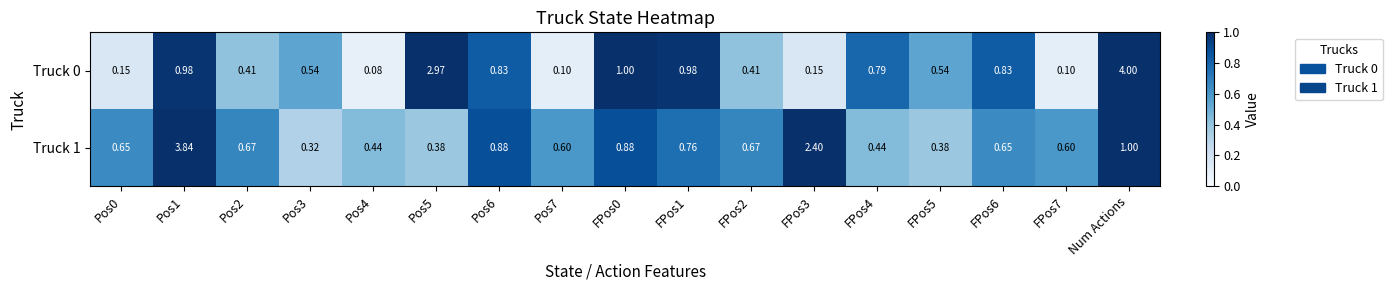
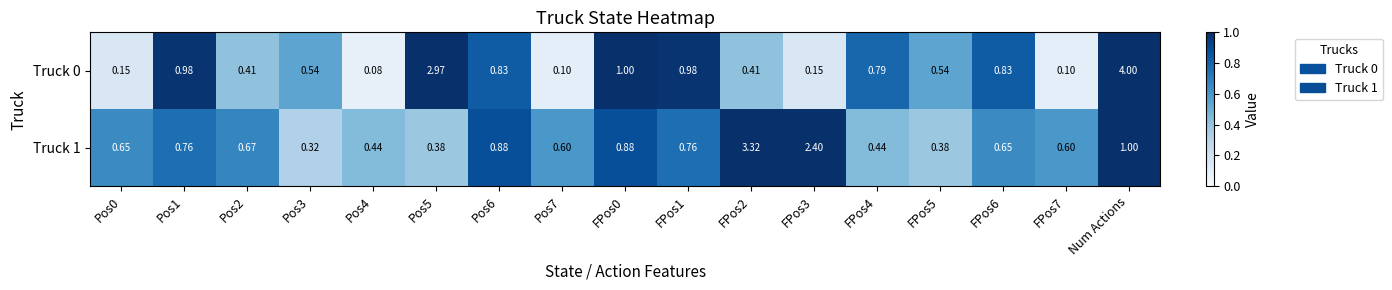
  {
    "Truck 0": {
      "Pos0": 0.15,
      "Pos1": 0.98,
      "Pos2": 0.41,
      "Pos3": 0.54,
      "Pos4": 0.08,
      "Pos5": 2.97,
      "Pos6": 0.83,
      "Pos7": 0.10,
      "FPos0": 1.00,
      "FPos1": 0.98,
      "FPos2": 0.41,
      "FPos3": 0.15,
      "FPos4": 0.79,
      "FPos5": 0.54,
      "FPos6": 0.83,
      "FPos7": 0.10,
      "Num Actions": 4.00
    },
    "Truck 1": {
      "Pos0": 0.65,
-     "Pos1": 3.84,
+     "Pos1": 0.76,
      "Pos2": 0.67,
      "Pos3": 0.32,
      "Pos4": 0.44,
      "Pos5": 0.38,
      "Pos6": 0.88,
      "Pos7": 0.60,
      "FPos0": 0.88,
      "FPos1": 0.76,
-     "FPos2": 0.67,
+     "FPos2": 3.32,
      "FPos3": 2.40,
      "FPos4": 0.44,
      "FPos5": 0.38,
      "FPos6": 0.65,
      "FPos7": 0.60,
      "Num Actions": 1.00
    }
  }
